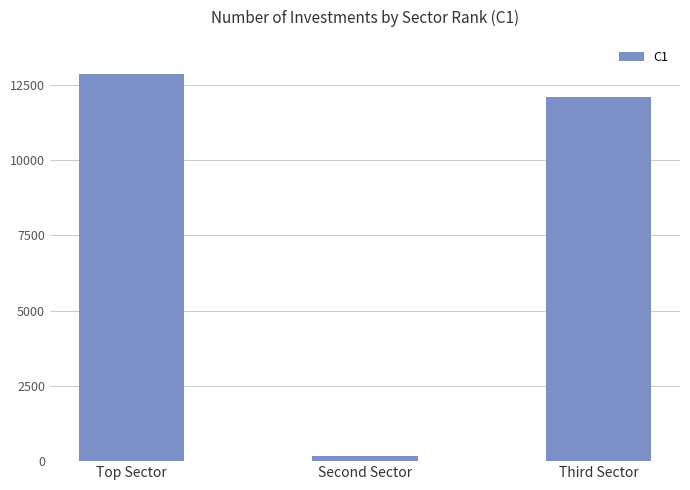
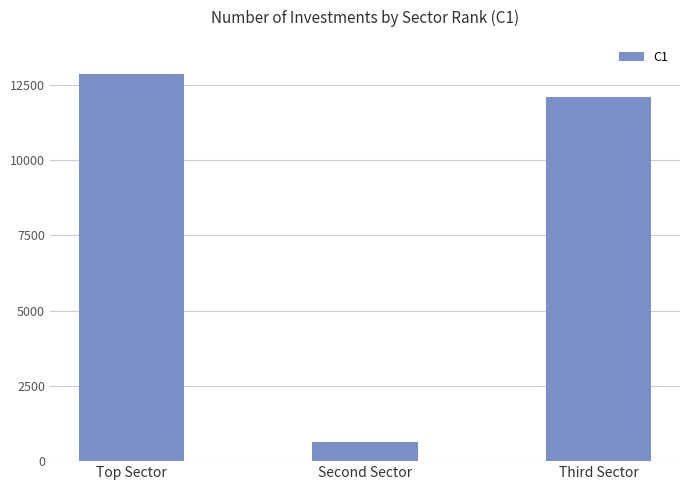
  {
    "Top Sector": 12900,
-   "Second Sector": 200,
+   "Second Sector": 600,
    "Third Sector": 12100
  }
